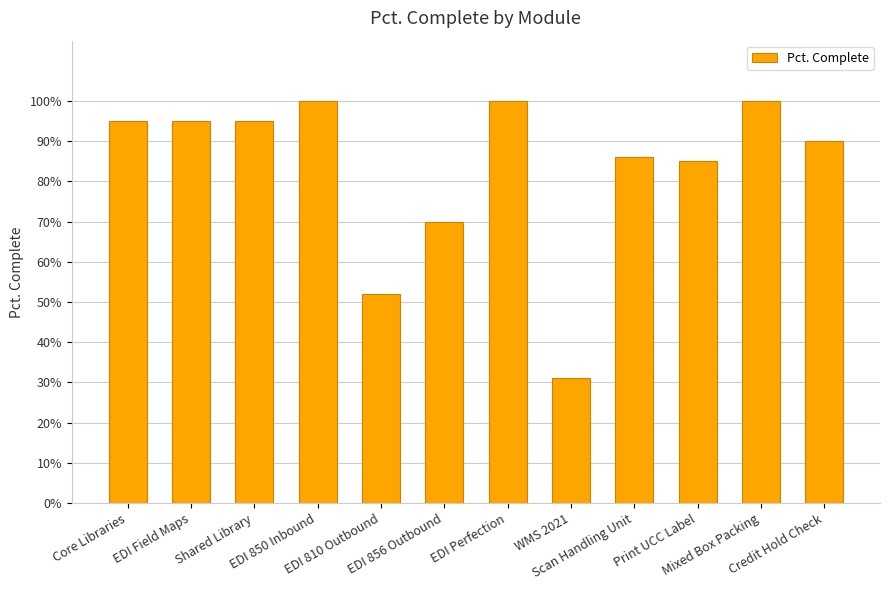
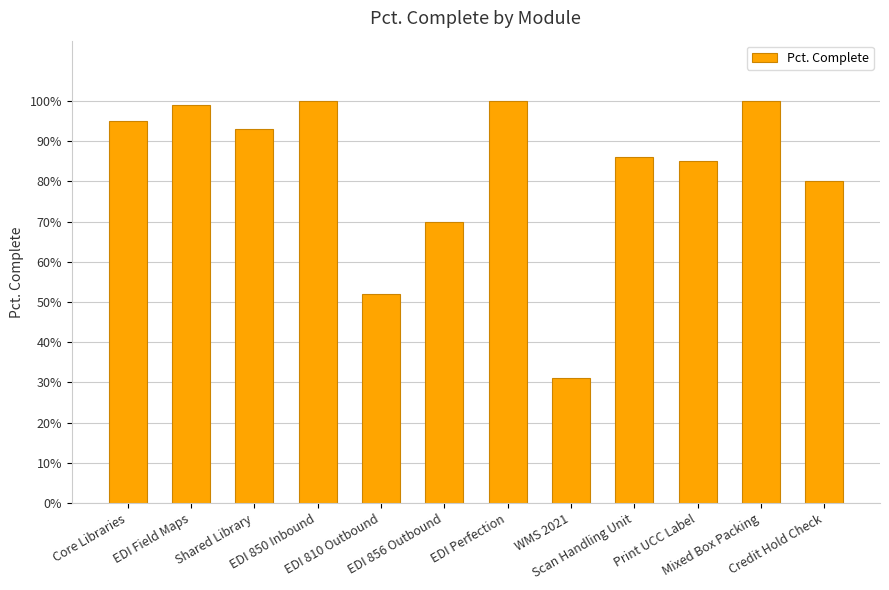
  {
    "Core Libraries": "95%",
-   "EDI Field Maps": "95%",
-   "Shared Library": "95%",
+   "EDI Field Maps": "99%",
+   "Shared Library": "93%",
    "EDI 850 Inbound": "100%",
    "EDI 810 Outbound": "52%",
    "EDI 856 Outbound": "70%",
    "EDI Perfection": "100%",
    "WMS 2021": "31%",
    "Scan Handling Unit": "86%",
    "Print UCC Label": "85%",
    "Mixed Box Packing": "100%",
-   "Credit Hold Check": "90%"
+   "Credit Hold Check": "80%"
  }
